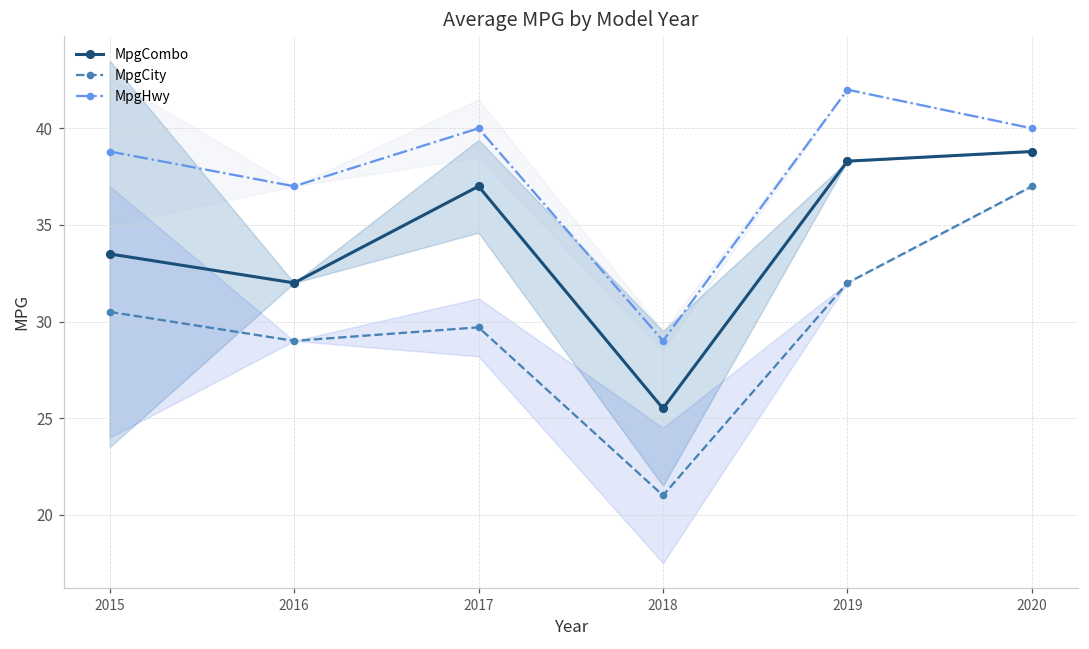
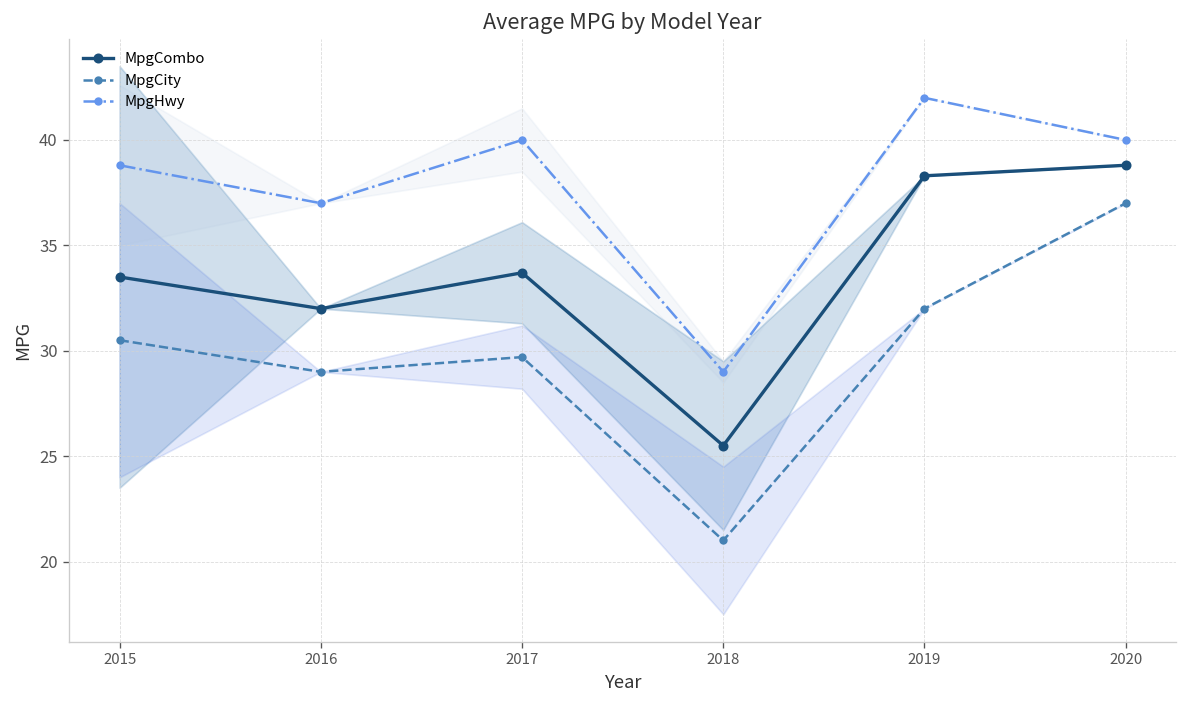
  {
    "MpgCombo": {
      "2015": 33.5,
-     "2017": 37.0,
+     "2017": 33.7,
      "2018": 25.5
    }
  }
